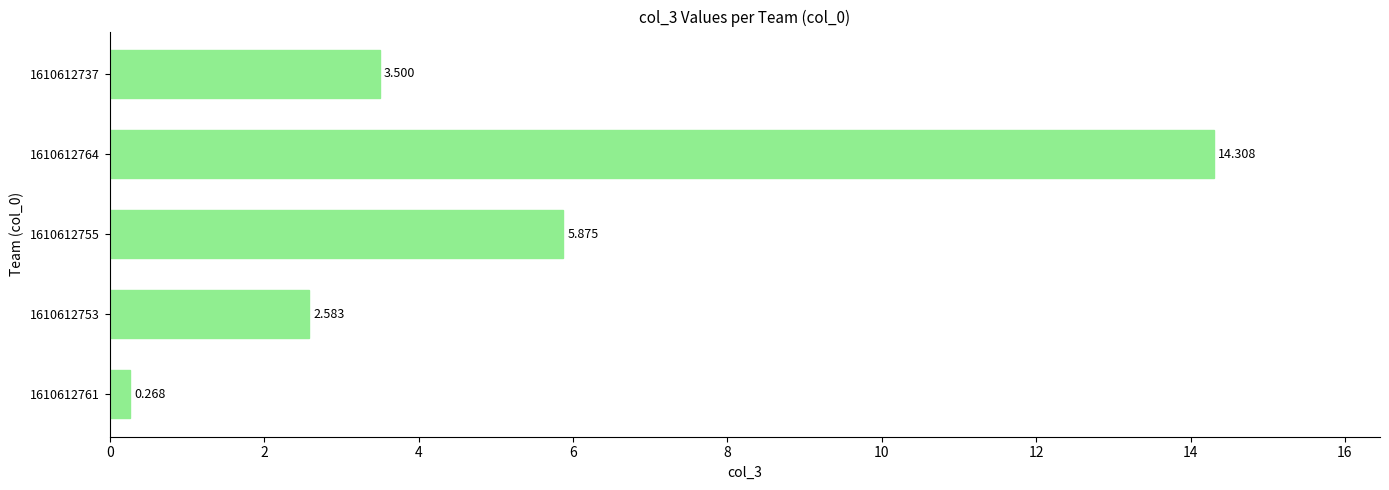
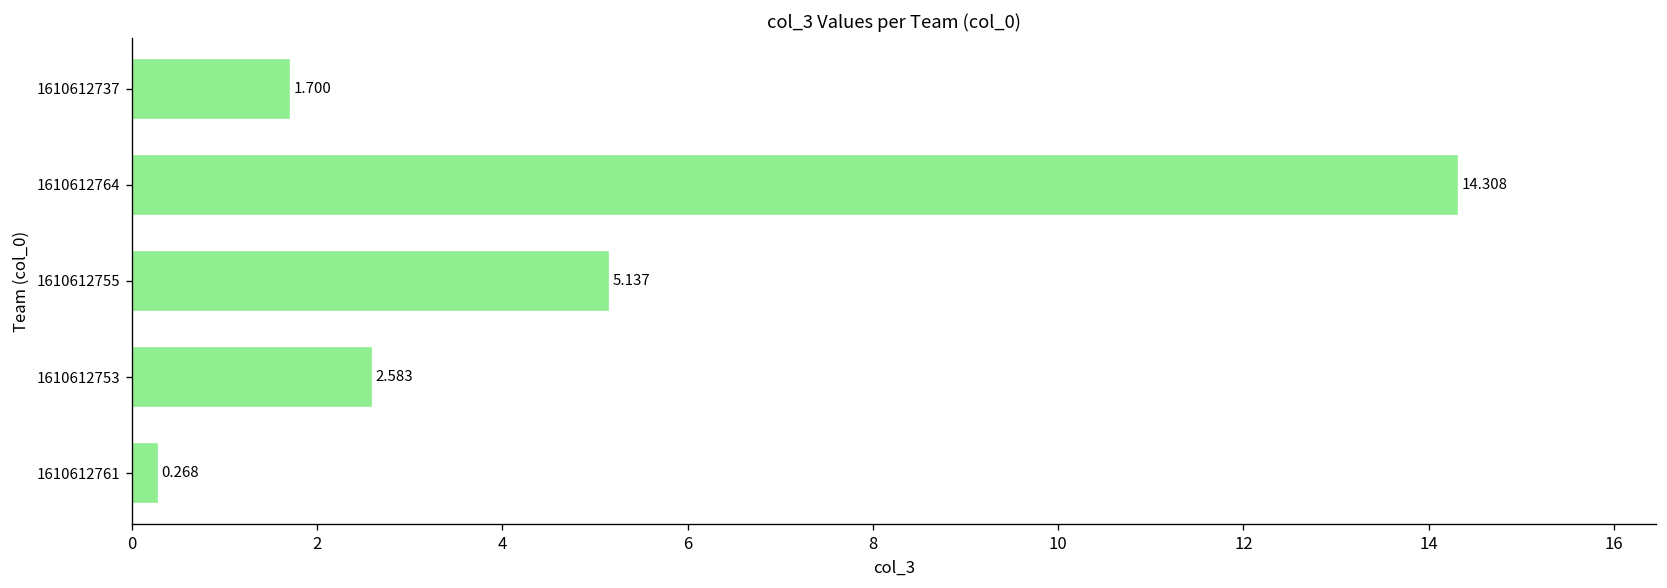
  {
-   "1610612737": 3.500,
+   "1610612737": 1.700,
    "1610612764": 14.308,
-   "1610612755": 5.875,
+   "1610612755": 5.137,
    "1610612753": 2.583,
    "1610612761": 0.268
  }
